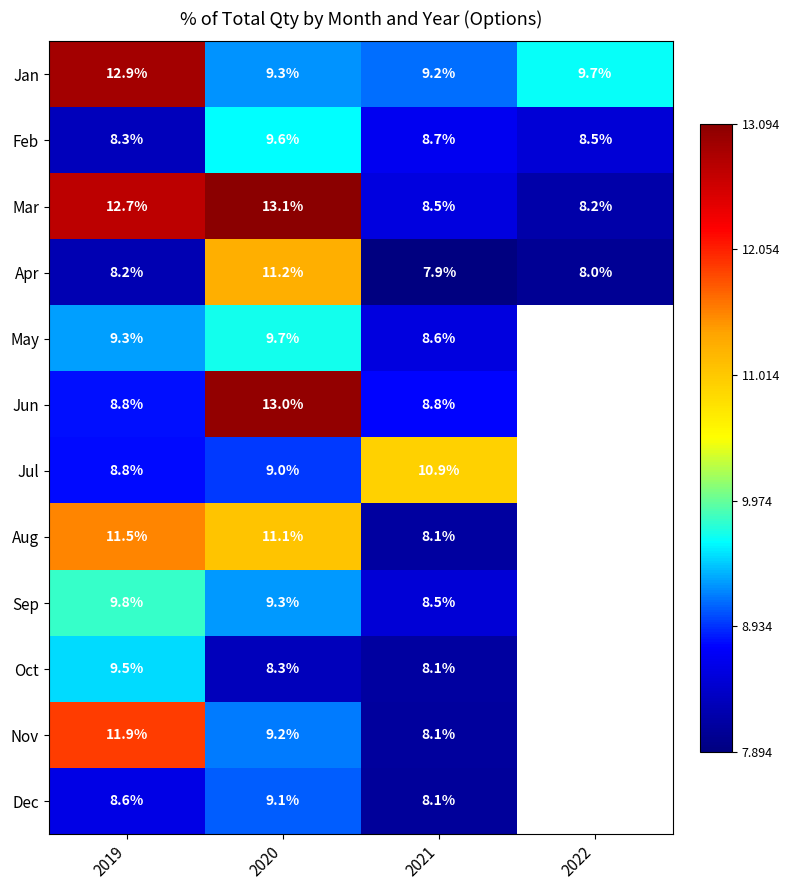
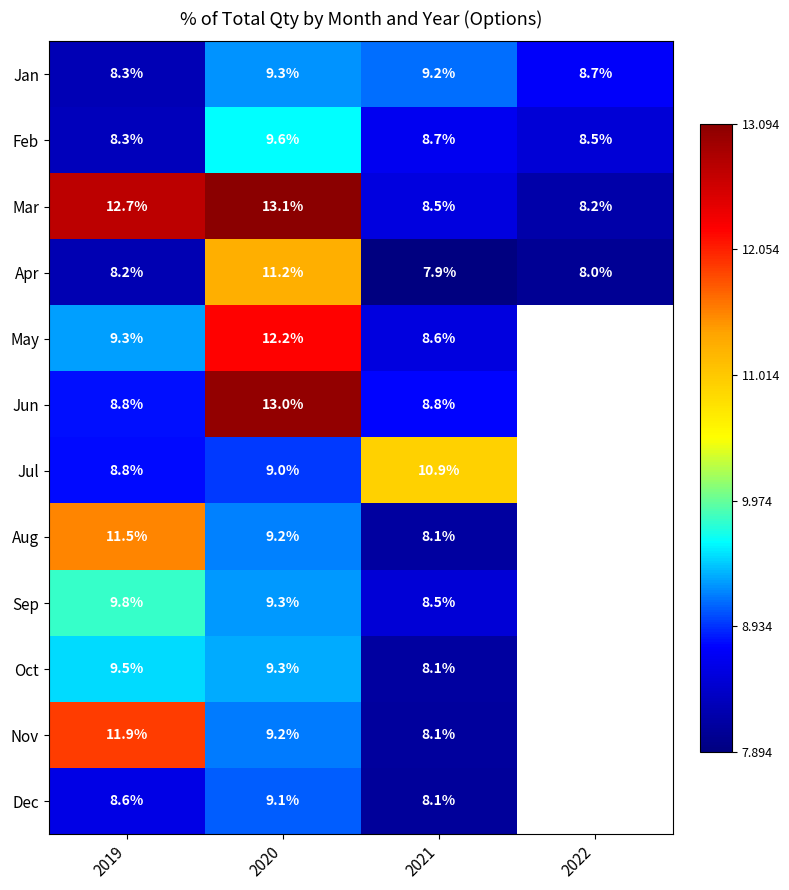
  {
    "Jan": {
-     "2019": "12.9%",
+     "2019": "8.3%",
      "2020": "9.3%",
      "2021": "9.2%",
-     "2022": "9.7%"
+     "2022": "8.7%"
    },
    "Feb": {
      "2019": "8.3%",
      "2020": "9.6%",
      "2021": "8.7%",
      "2022": "8.5%"
    },
    "Mar": {
      "2019": "12.7%",
      "2020": "13.1%",
      "2021": "8.5%",
      "2022": "8.2%"
    },
    "Apr": {
      "2019": "8.2%",
      "2020": "11.2%",
      "2021": "7.9%",
      "2022": "8.0%"
    },
    "May": {
      "2019": "9.3%",
-     "2020": "9.7%",
+     "2020": "12.2%",
      "2021": "8.6%"
    },
    "Jun": {
      "2019": "8.8%",
      "2020": "13.0%",
      "2021": "8.8%"
    },
    "Jul": {
      "2019": "8.8%",
      "2020": "9.0%",
      "2021": "10.9%"
    },
    "Aug": {
      "2019": "11.5%",
-     "2020": "11.1%",
+     "2020": "9.2%",
      "2021": "8.1%"
    },
    "Sep": {
      "2019": "9.8%",
      "2020": "9.3%",
      "2021": "8.5%"
    },
    "Oct": {
      "2019": "9.5%",
-     "2020": "8.3%",
+     "2020": "9.3%",
      "2021": "8.1%"
    },
    "Nov": {
      "2019": "11.9%",
      "2020": "9.2%",
      "2021": "8.1%"
    },
    "Dec": {
      "2019": "8.6%",
      "2020": "9.1%",
      "2021": "8.1%"
    }
  }
